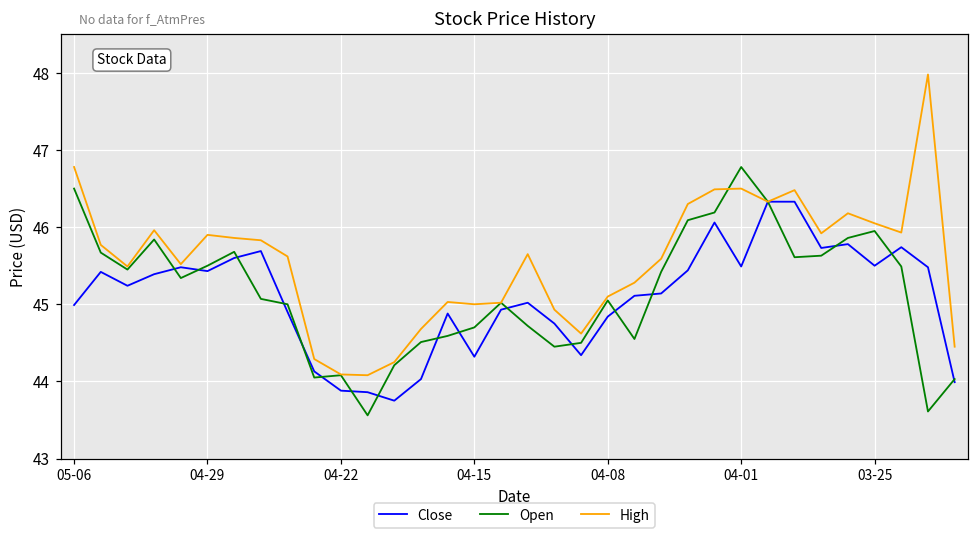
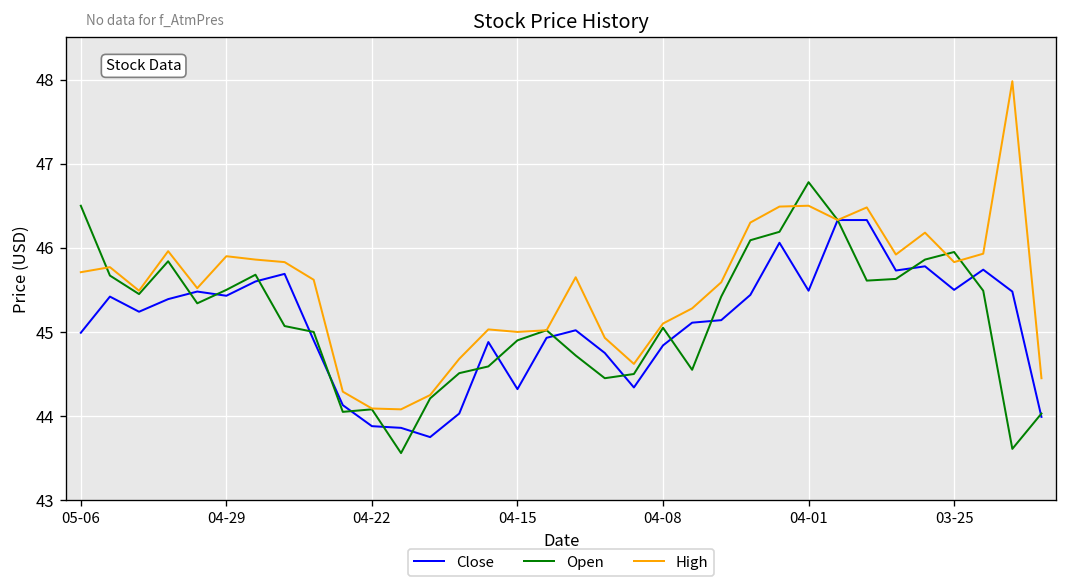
  {
    "Close": {
      "05-06": 45.0,
      "04-29": 45.4,
      "04-22": 43.9,
      "04-15": 44.3,
      "04-08": 44.8,
      "04-01": 45.5,
      "03-25": 45.5
    },
    "Open": {
      "05-06": 46.5,
      "04-29": 45.5,
-     "04-15": 44.7,
+     "04-15": 44.9,
      "04-08": 45.1,
      "04-01": 46.8,
      "03-25": 46.0
    },
    "High": {
-     "05-06": 46.8,
+     "05-06": 45.7,
      "04-29": 45.9,
      "04-15": 45.0,
      "04-08": 45.1,
      "04-01": 46.5,
-     "03-25": 46.1
+     "03-25": 45.8
    }
  }
